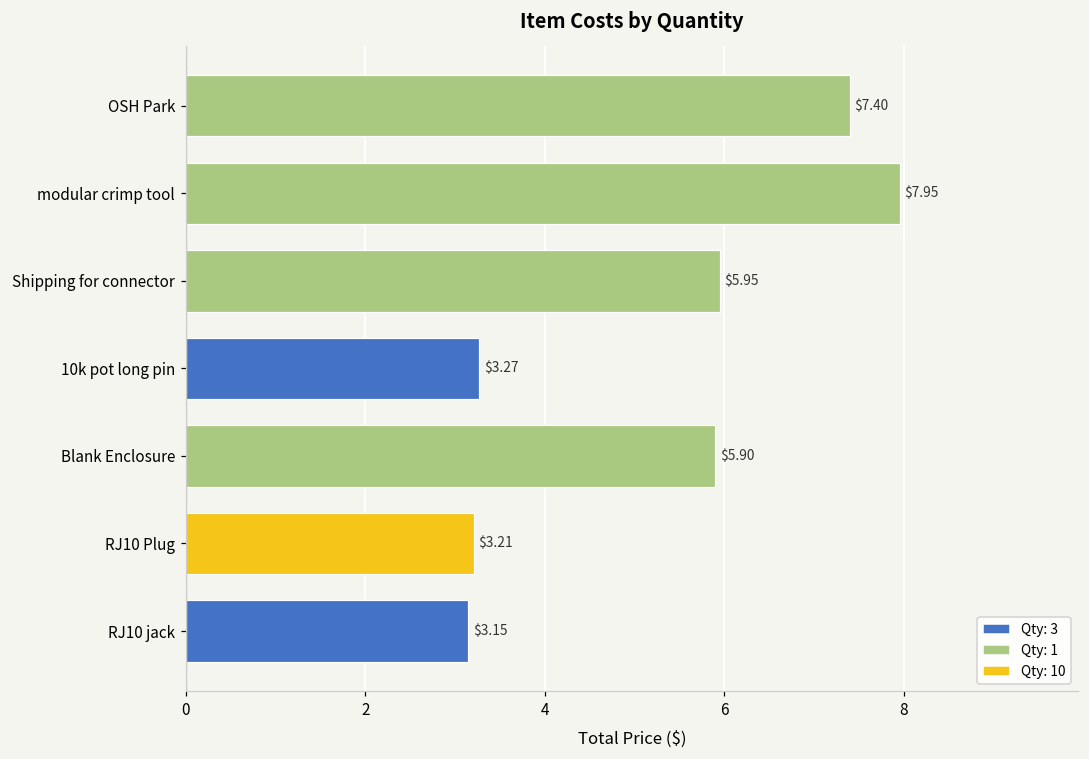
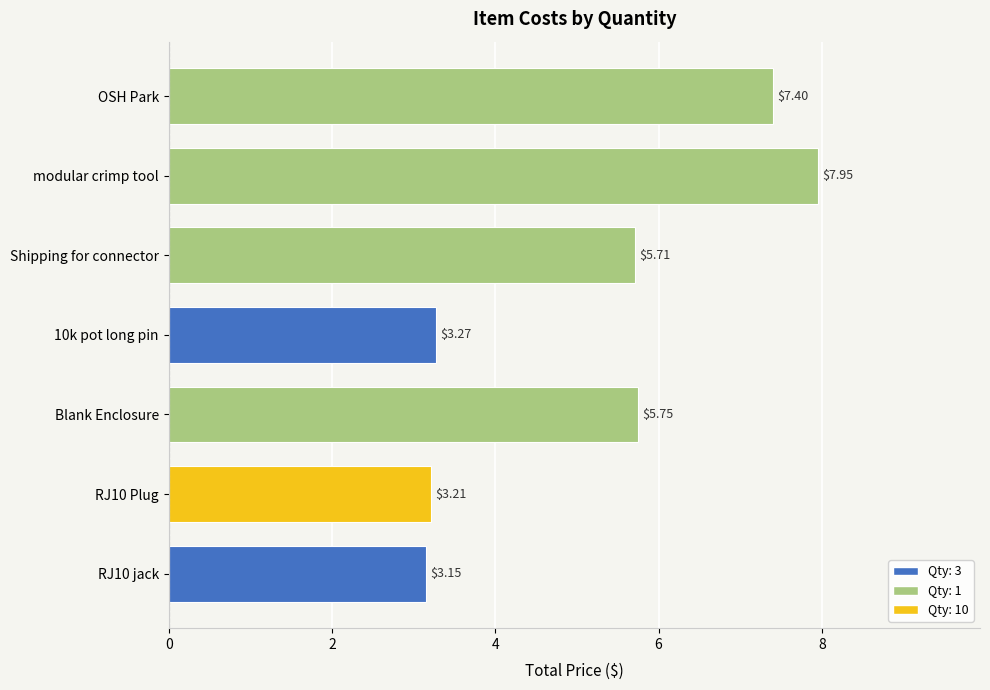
  {
    "OSH Park": "$7.40",
    "modular crimp tool": "$7.95",
-   "Shipping for connector": "$5.95",
+   "Shipping for connector": "$5.71",
    "10k pot long pin": "$3.27",
-   "Blank Enclosure": "$5.90",
+   "Blank Enclosure": "$5.75",
    "RJ10 Plug": "$3.21",
    "RJ10 jack": "$3.15"
  }
